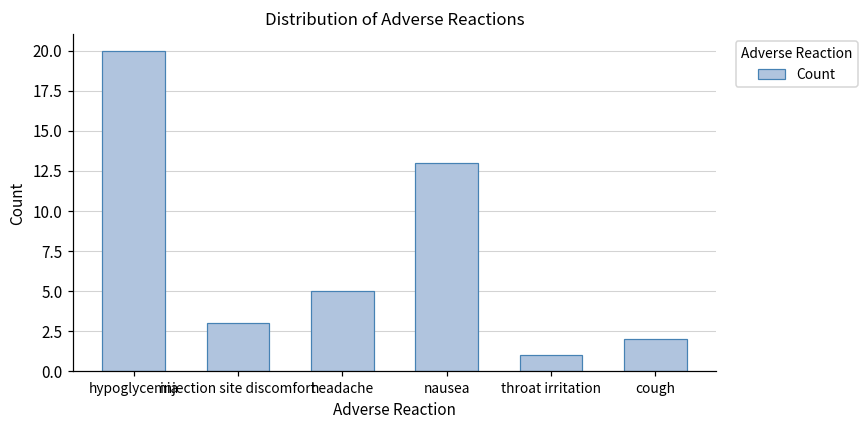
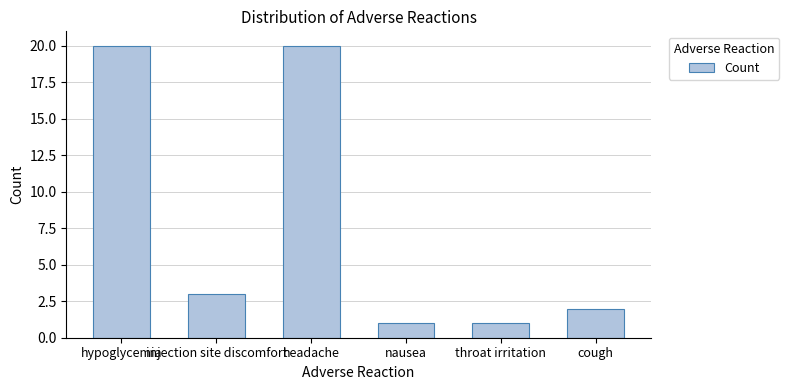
  {
    "injection site discomfort": 3,
-   "headache": 5,
-   "nausea": 13,
+   "headache": 20,
+   "nausea": 1,
    "throat irritation": 1,
    "cough": 2
  }
